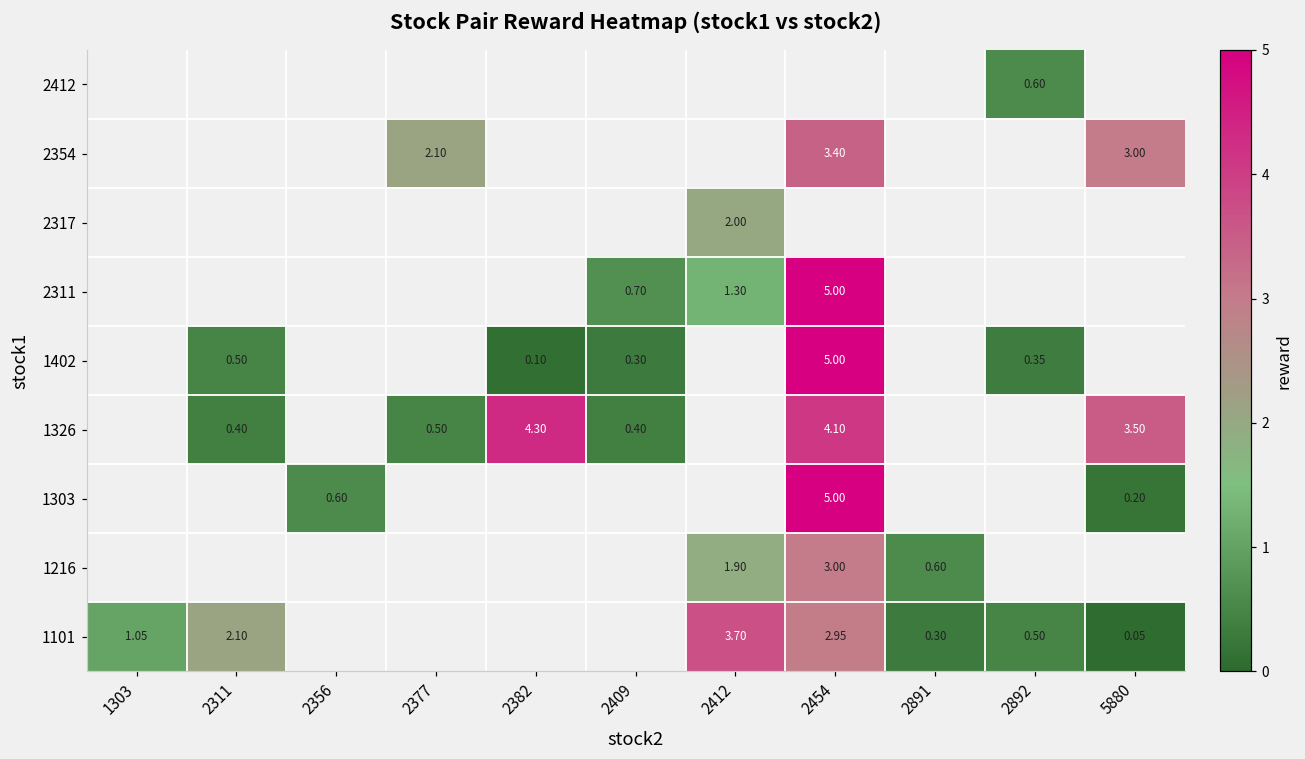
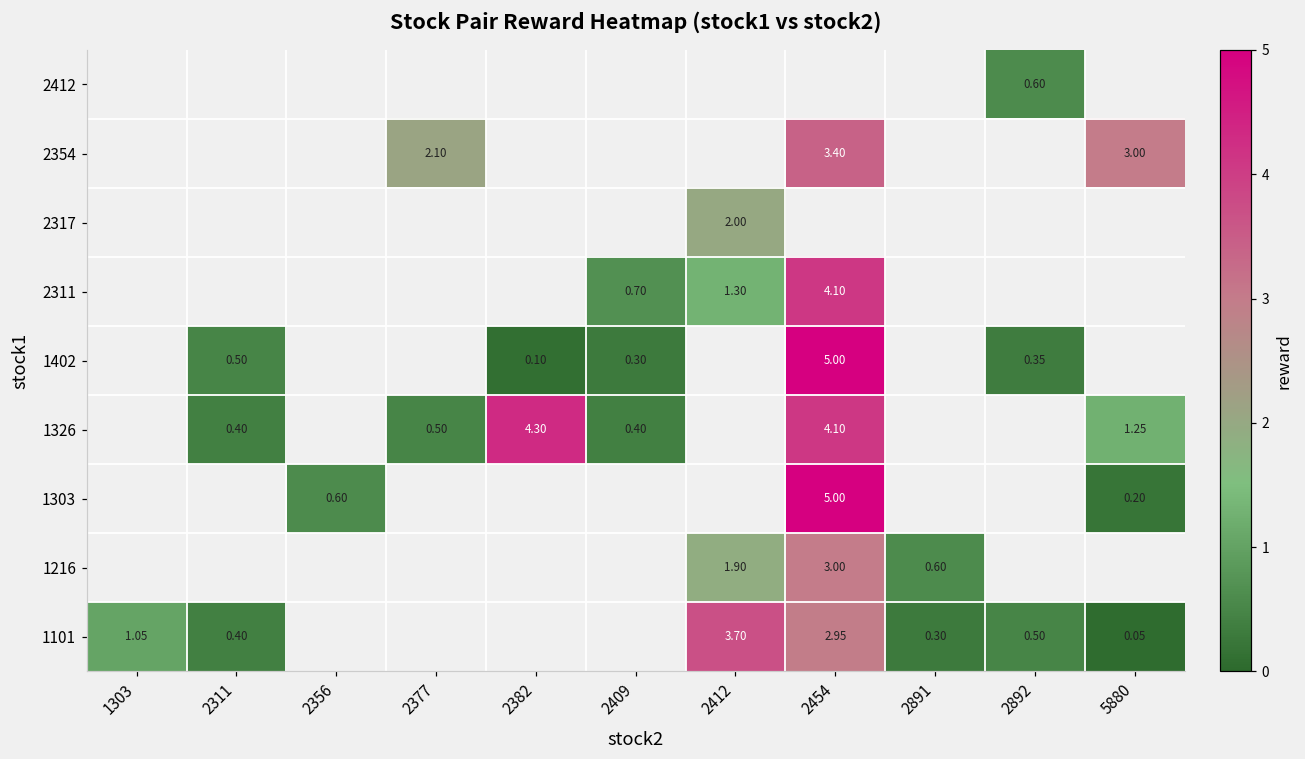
  {
    "2412": {
      "2892": 0.60
    },
    "2354": {
      "2377": 2.10,
      "2454": 3.40,
      "5880": 3.00
    },
    "2317": {
      "2412": 2.00
    },
    "2311": {
      "2409": 0.70,
      "2412": 1.30,
-     "2454": 5.00
+     "2454": 4.10
    },
    "1402": {
      "2311": 0.50,
      "2382": 0.10,
      "2409": 0.30,
      "2454": 5.00,
      "2892": 0.35
    },
    "1326": {
      "2311": 0.40,
      "2377": 0.50,
      "2382": 4.30,
      "2409": 0.40,
      "2454": 4.10,
-     "5880": 3.50
+     "5880": 1.25
    },
    "1303": {
      "2356": 0.60,
      "2454": 5.00,
      "5880": 0.20
    },
    "1216": {
      "2412": 1.90,
      "2454": 3.00,
      "2891": 0.60
    },
    "1101": {
      "1303": 1.05,
-     "2311": 2.10,
+     "2311": 0.40,
      "2412": 3.70,
      "2454": 2.95,
      "2891": 0.30,
      "2892": 0.50,
      "5880": 0.05
    }
  }
